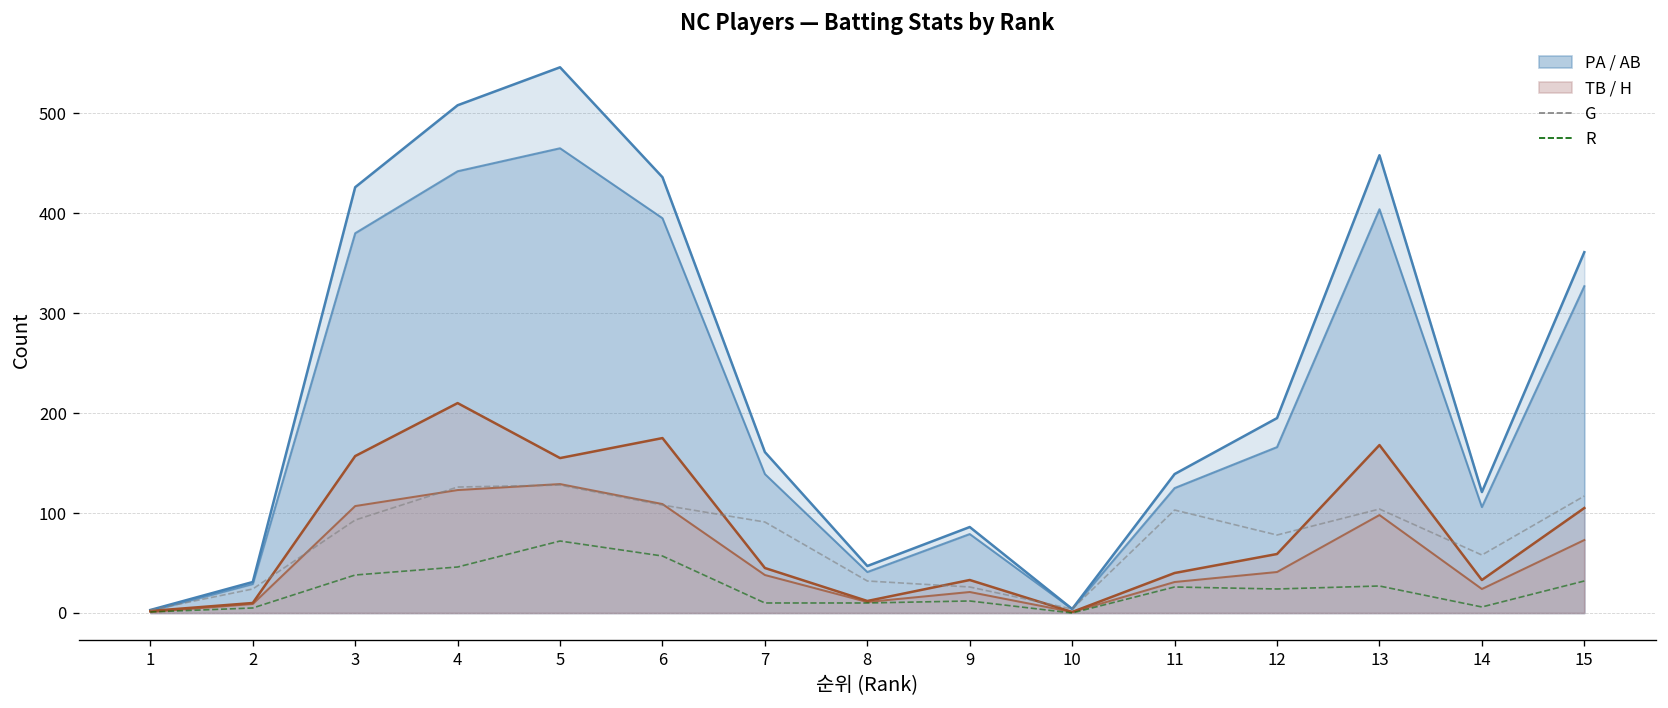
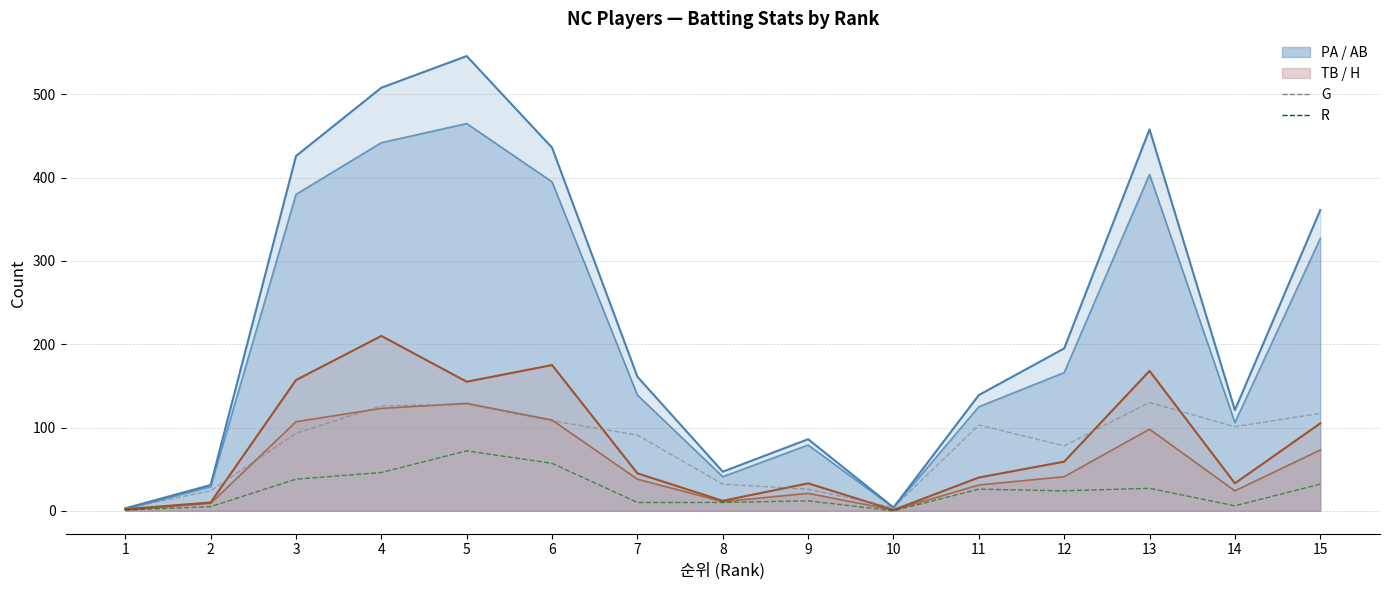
  {
    "G": {
      "2": 20,
      "3": 90,
      "7": 90,
      "8": 30,
      "9": 30,
      "11": 100,
      "12": 80,
-     "13": 100,
-     "14": 60,
+     "13": 130,
+     "14": 100,
      "15": 120
    },
    "R": {
      "2": 10,
      "3": 40,
      "4": 50,
      "5": 70,
      "6": 60,
      "7": 10,
      "9": 10,
      "11": 30,
      "12": 20,
      "13": 30,
      "14": 10,
      "15": 30
    }
  }
